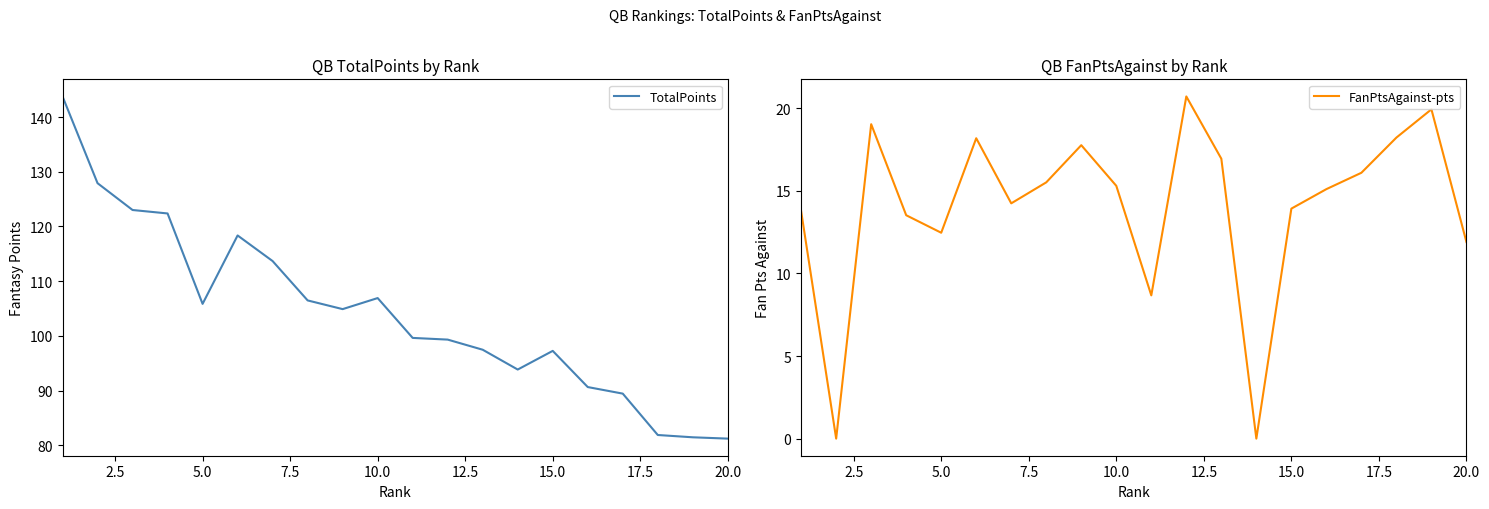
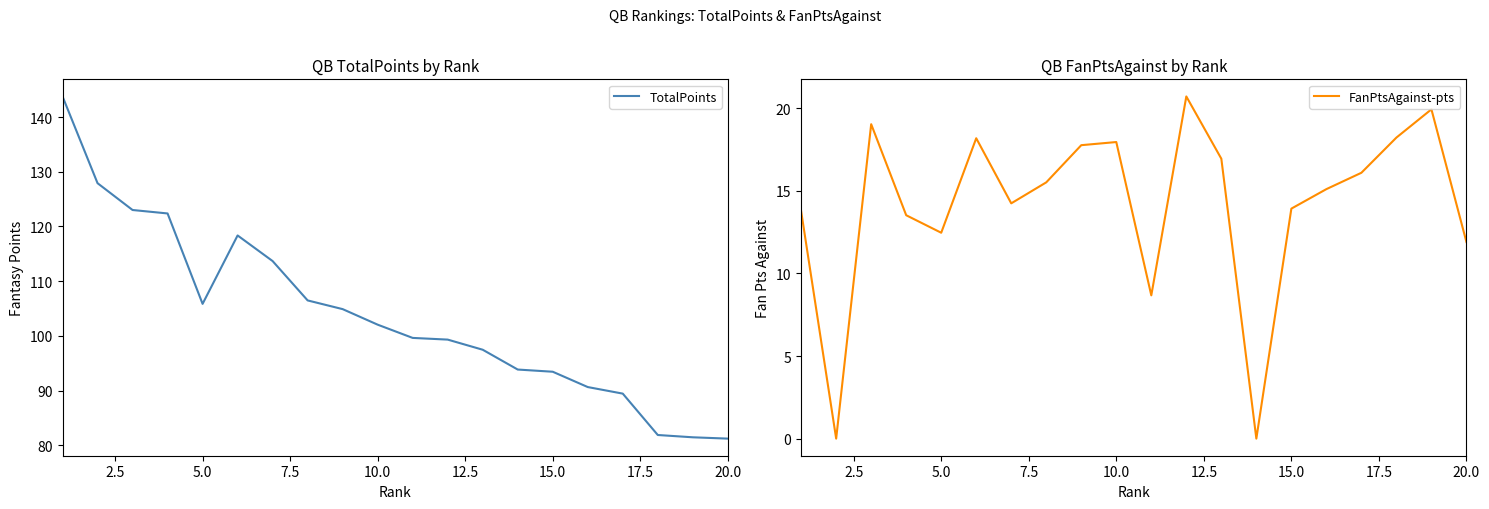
  {
    "QB TotalPoints by Rank": {
      "5.0": 106,
-     "10.0": 107,
-     "15.0": 97,
+     "10.0": 102,
+     "15.0": 93,
      "20.0": 81
    },
    "QB FanPtsAgainst by Rank": {
      "5.0": 12.5,
-     "10.0": 15.3,
+     "10.0": 18.0,
      "15.0": 13.9,
      "20.0": 11.9
    }
  }
